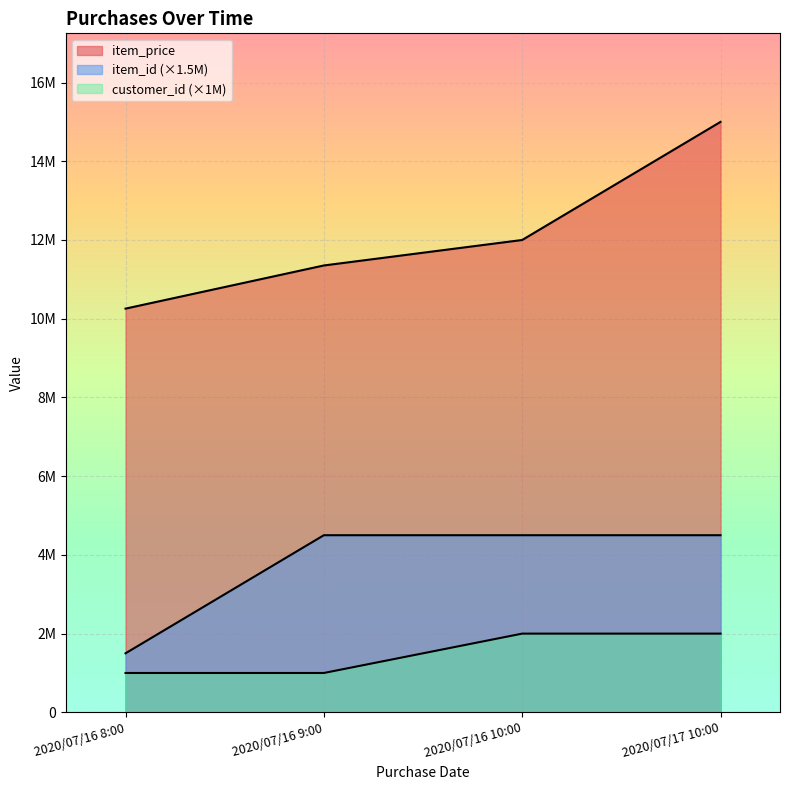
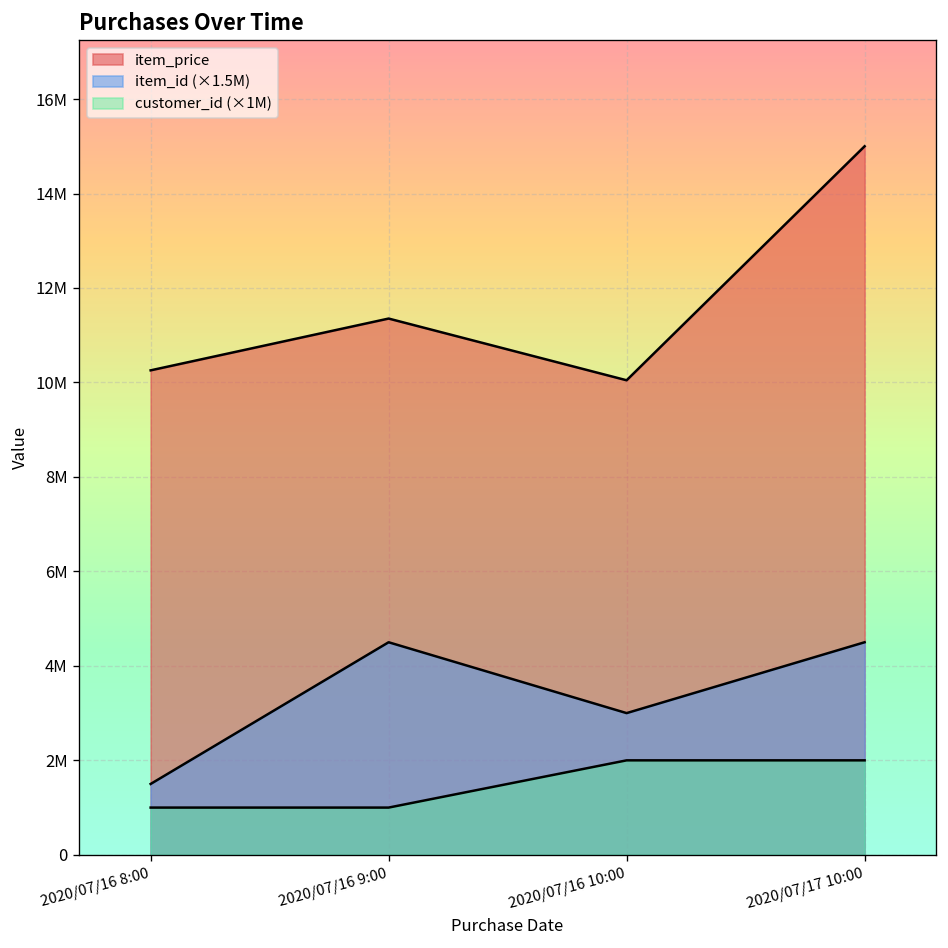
  {
    "item_price": {
      "2020/07/16 8:00": 10300000,
      "2020/07/16 9:00": 11400000,
-     "2020/07/16 10:00": 12000000,
+     "2020/07/16 10:00": 10000000,
      "2020/07/17 10:00": 15000000
    },
    "item_id (×1.5M)": {
      "2020/07/16 8:00": 1500000,
      "2020/07/16 9:00": 4500000,
-     "2020/07/16 10:00": 4500000,
+     "2020/07/16 10:00": 3000000,
      "2020/07/17 10:00": 4500000
    },
    "customer_id (×1M)": {
      "2020/07/16 8:00": 1000000,
      "2020/07/16 9:00": 1000000,
      "2020/07/16 10:00": 2000000,
      "2020/07/17 10:00": 2000000
    }
  }
